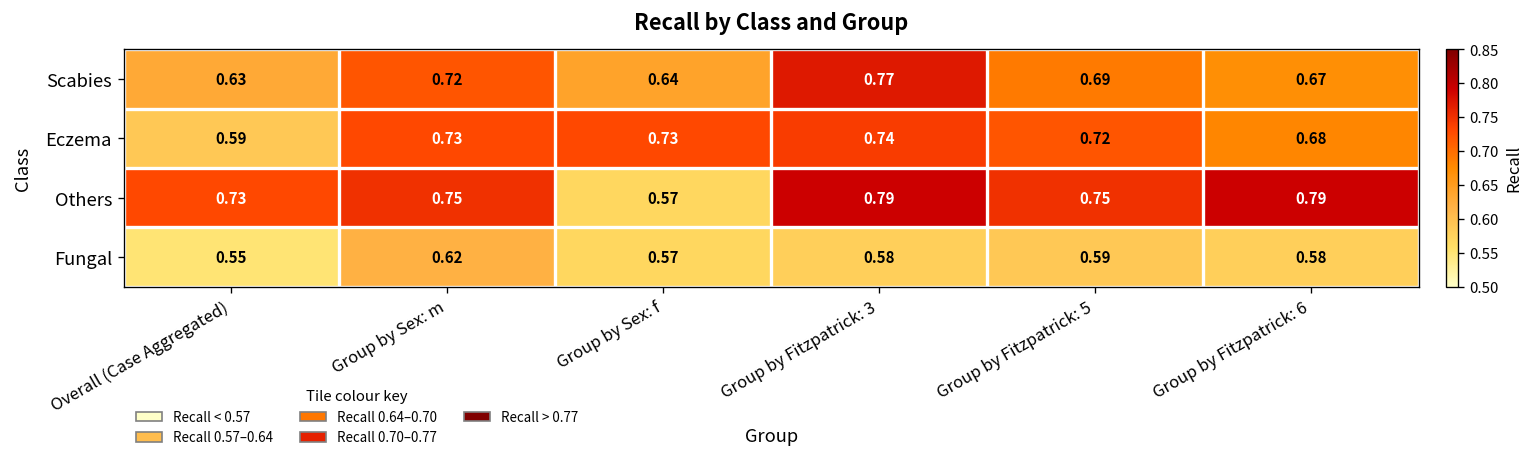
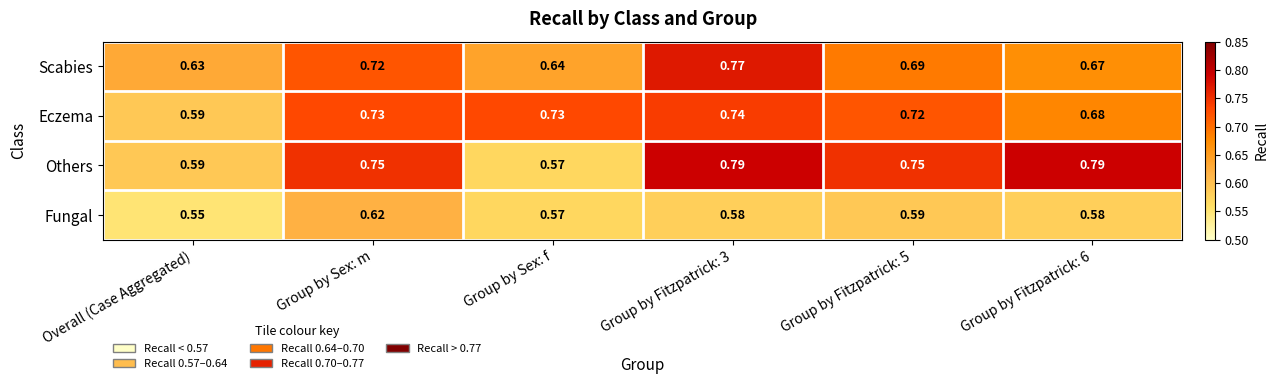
  {
    "Scabies": {
      "Overall (Case Aggregated)": 0.63,
      "Group by Sex: m": 0.72,
      "Group by Sex: f": 0.64,
      "Group by Fitzpatrick: 3": 0.77,
      "Group by Fitzpatrick: 5": 0.69,
      "Group by Fitzpatrick: 6": 0.67
    },
    "Eczema": {
      "Overall (Case Aggregated)": 0.59,
      "Group by Sex: m": 0.73,
      "Group by Sex: f": 0.73,
      "Group by Fitzpatrick: 3": 0.74,
      "Group by Fitzpatrick: 5": 0.72,
      "Group by Fitzpatrick: 6": 0.68
    },
    "Others": {
-     "Overall (Case Aggregated)": 0.73,
+     "Overall (Case Aggregated)": 0.59,
      "Group by Sex: m": 0.75,
      "Group by Sex: f": 0.57,
      "Group by Fitzpatrick: 3": 0.79,
      "Group by Fitzpatrick: 5": 0.75,
      "Group by Fitzpatrick: 6": 0.79
    },
    "Fungal": {
      "Overall (Case Aggregated)": 0.55,
      "Group by Sex: m": 0.62,
      "Group by Sex: f": 0.57,
      "Group by Fitzpatrick: 3": 0.58,
      "Group by Fitzpatrick: 5": 0.59,
      "Group by Fitzpatrick: 6": 0.58
    }
  }
